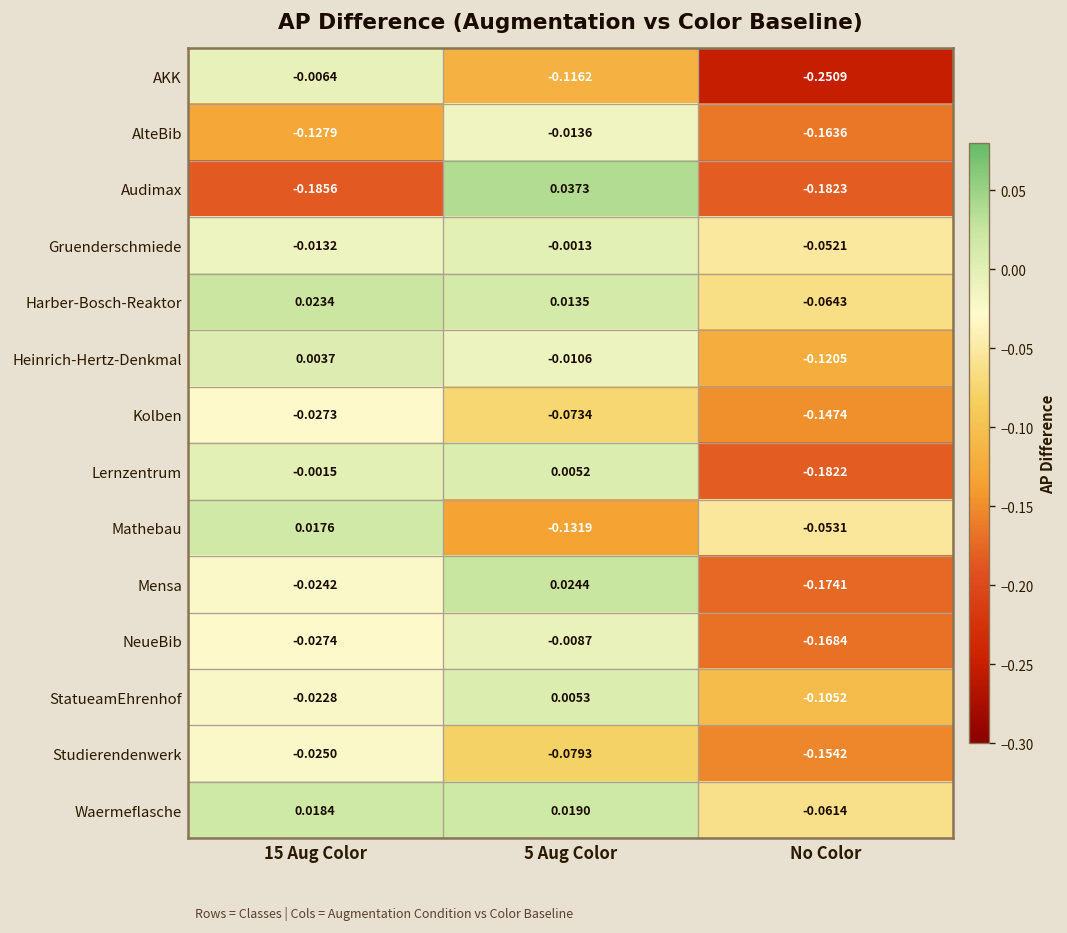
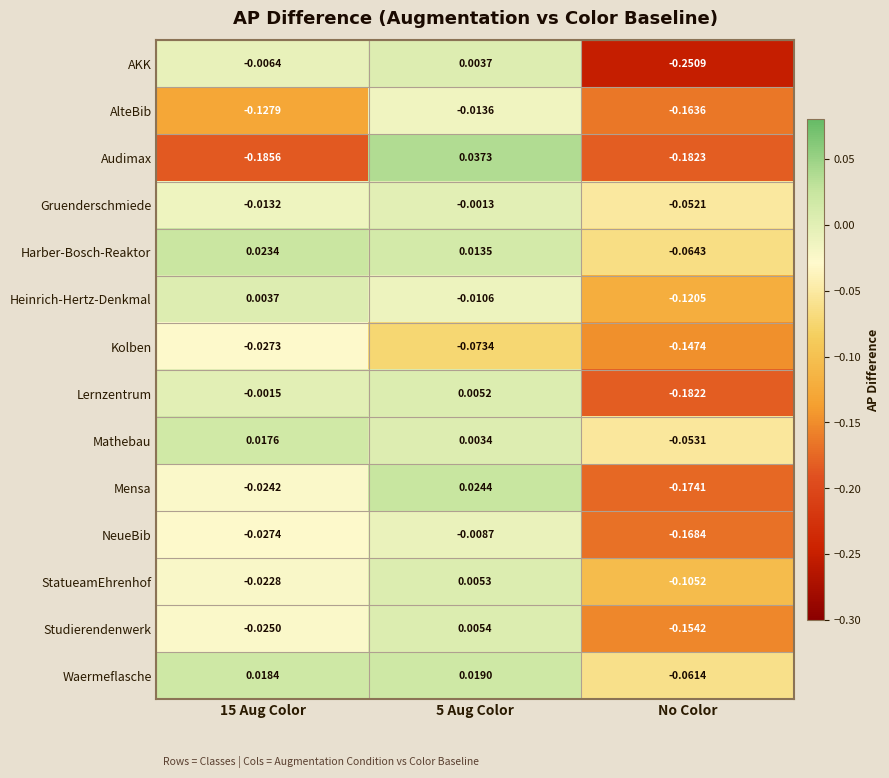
  {
    "AKK": {
      "15 Aug Color": -0.0064,
-     "5 Aug Color": -0.1162,
+     "5 Aug Color": 0.0037,
      "No Color": -0.2509
    },
    "AlteBib": {
      "15 Aug Color": -0.1279,
      "5 Aug Color": -0.0136,
      "No Color": -0.1636
    },
    "Audimax": {
      "15 Aug Color": -0.1856,
      "5 Aug Color": 0.0373,
      "No Color": -0.1823
    },
    "Gruenderschmiede": {
      "15 Aug Color": -0.0132,
      "5 Aug Color": -0.0013,
      "No Color": -0.0521
    },
    "Harber-Bosch-Reaktor": {
      "15 Aug Color": 0.0234,
      "5 Aug Color": 0.0135,
      "No Color": -0.0643
    },
    "Heinrich-Hertz-Denkmal": {
      "15 Aug Color": 0.0037,
      "5 Aug Color": -0.0106,
      "No Color": -0.1205
    },
    "Kolben": {
      "15 Aug Color": -0.0273,
      "5 Aug Color": -0.0734,
      "No Color": -0.1474
    },
    "Lernzentrum": {
      "15 Aug Color": -0.0015,
      "5 Aug Color": 0.0052,
      "No Color": -0.1822
    },
    "Mathebau": {
      "15 Aug Color": 0.0176,
-     "5 Aug Color": -0.1319,
+     "5 Aug Color": 0.0034,
      "No Color": -0.0531
    },
    "Mensa": {
      "15 Aug Color": -0.0242,
      "5 Aug Color": 0.0244,
      "No Color": -0.1741
    },
    "NeueBib": {
      "15 Aug Color": -0.0274,
      "5 Aug Color": -0.0087,
      "No Color": -0.1684
    },
    "StatueamEhrenhof": {
      "15 Aug Color": -0.0228,
      "5 Aug Color": 0.0053,
      "No Color": -0.1052
    },
    "Studierendenwerk": {
      "15 Aug Color": -0.0250,
-     "5 Aug Color": -0.0793,
+     "5 Aug Color": 0.0054,
      "No Color": -0.1542
    },
    "Waermeflasche": {
      "15 Aug Color": 0.0184,
      "5 Aug Color": 0.0190,
      "No Color": -0.0614
    }
  }
